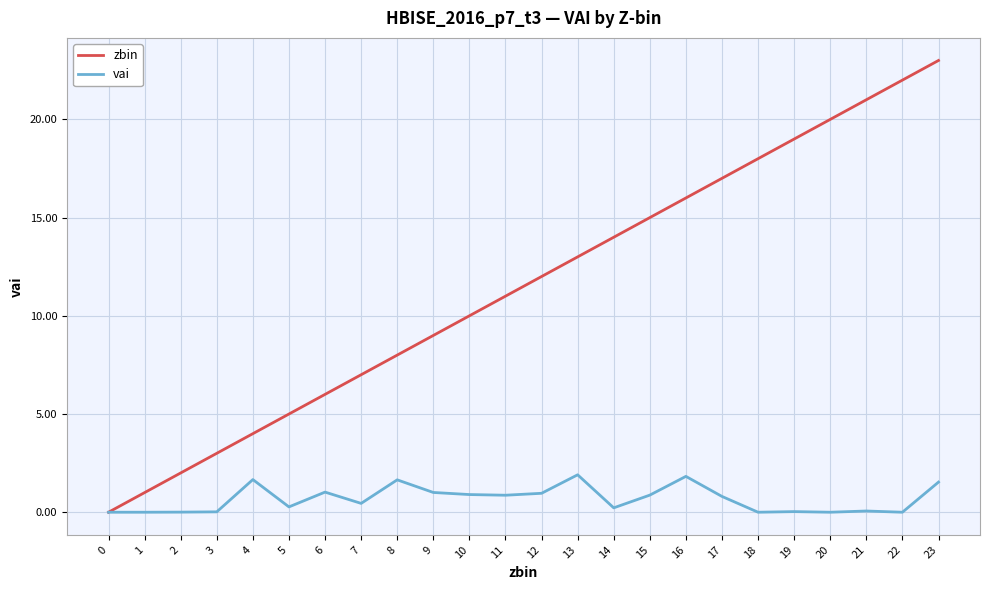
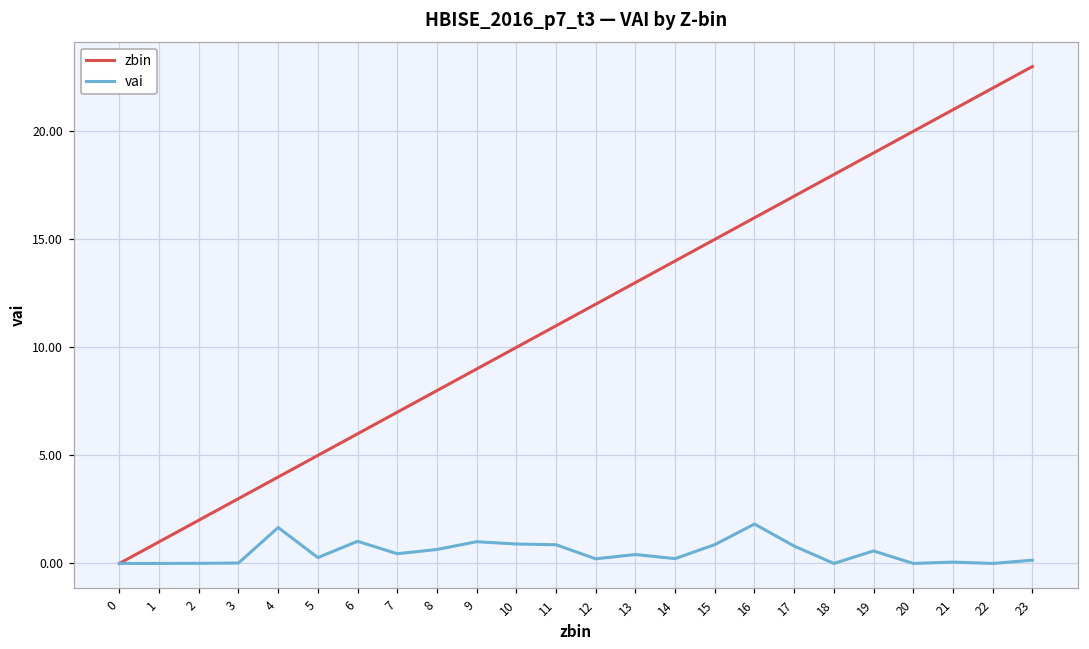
  {
    "zbin": {
      "1": 1.0,
      "2": 2.0,
      "3": 3.0,
      "4": 4.0,
      "5": 5.0,
      "6": 6.0,
      "7": 7.0,
      "8": 8.0,
      "9": 9.0,
      "10": 10.0,
      "11": 11.0,
      "12": 12.0,
      "13": 13.0,
      "14": 14.0,
      "15": 15.0,
      "16": 16.0,
      "17": 17.0,
      "18": 18.0,
      "19": 19.0,
      "20": 20.0,
      "21": 21.0,
      "22": 22.0,
      "23": 23.0
    },
    "vai": {
      "1": 0.0,
      "2": 0.0,
      "3": 0.0,
      "4": 1.7,
      "5": 0.3,
      "6": 1.0,
      "7": 0.4,
-     "8": 1.6,
+     "8": 0.6,
      "9": 1.0,
      "10": 0.9,
      "11": 0.9,
-     "12": 1.0,
-     "13": 1.9,
+     "12": 0.2,
+     "13": 0.4,
      "14": 0.2,
      "15": 0.9,
      "16": 1.8,
      "17": 0.8,
      "18": 0.0,
-     "19": 0.0,
+     "19": 0.6,
      "20": 0.0,
      "21": 0.1,
      "22": 0.0,
-     "23": 1.5
+     "23": 0.2
    }
  }
